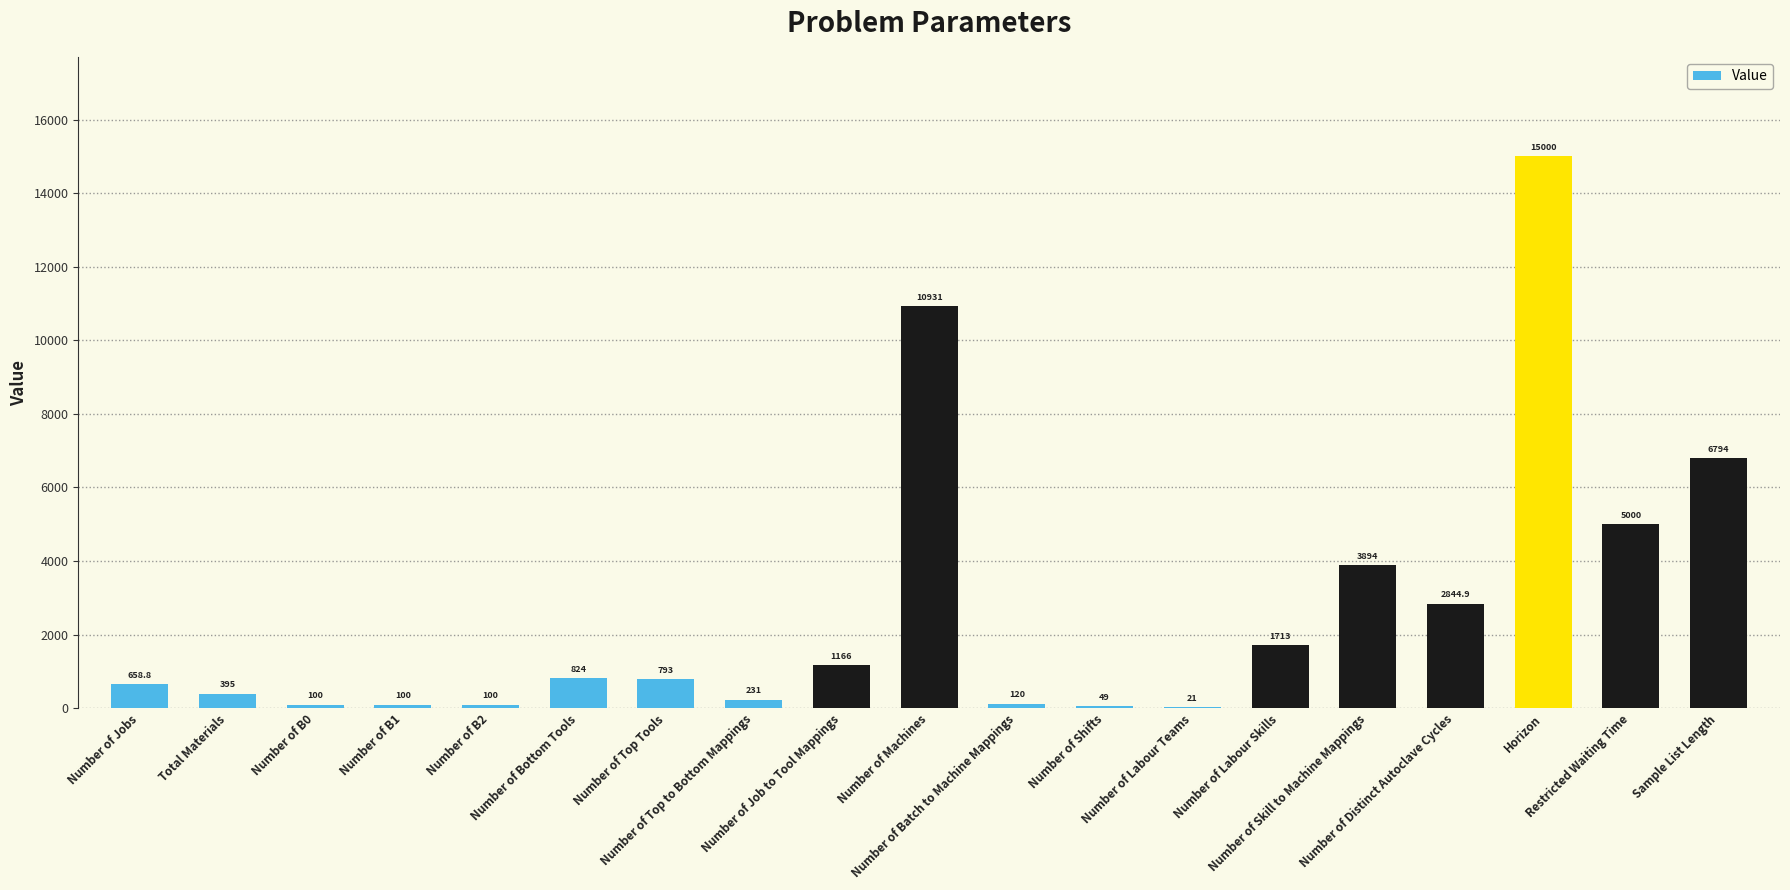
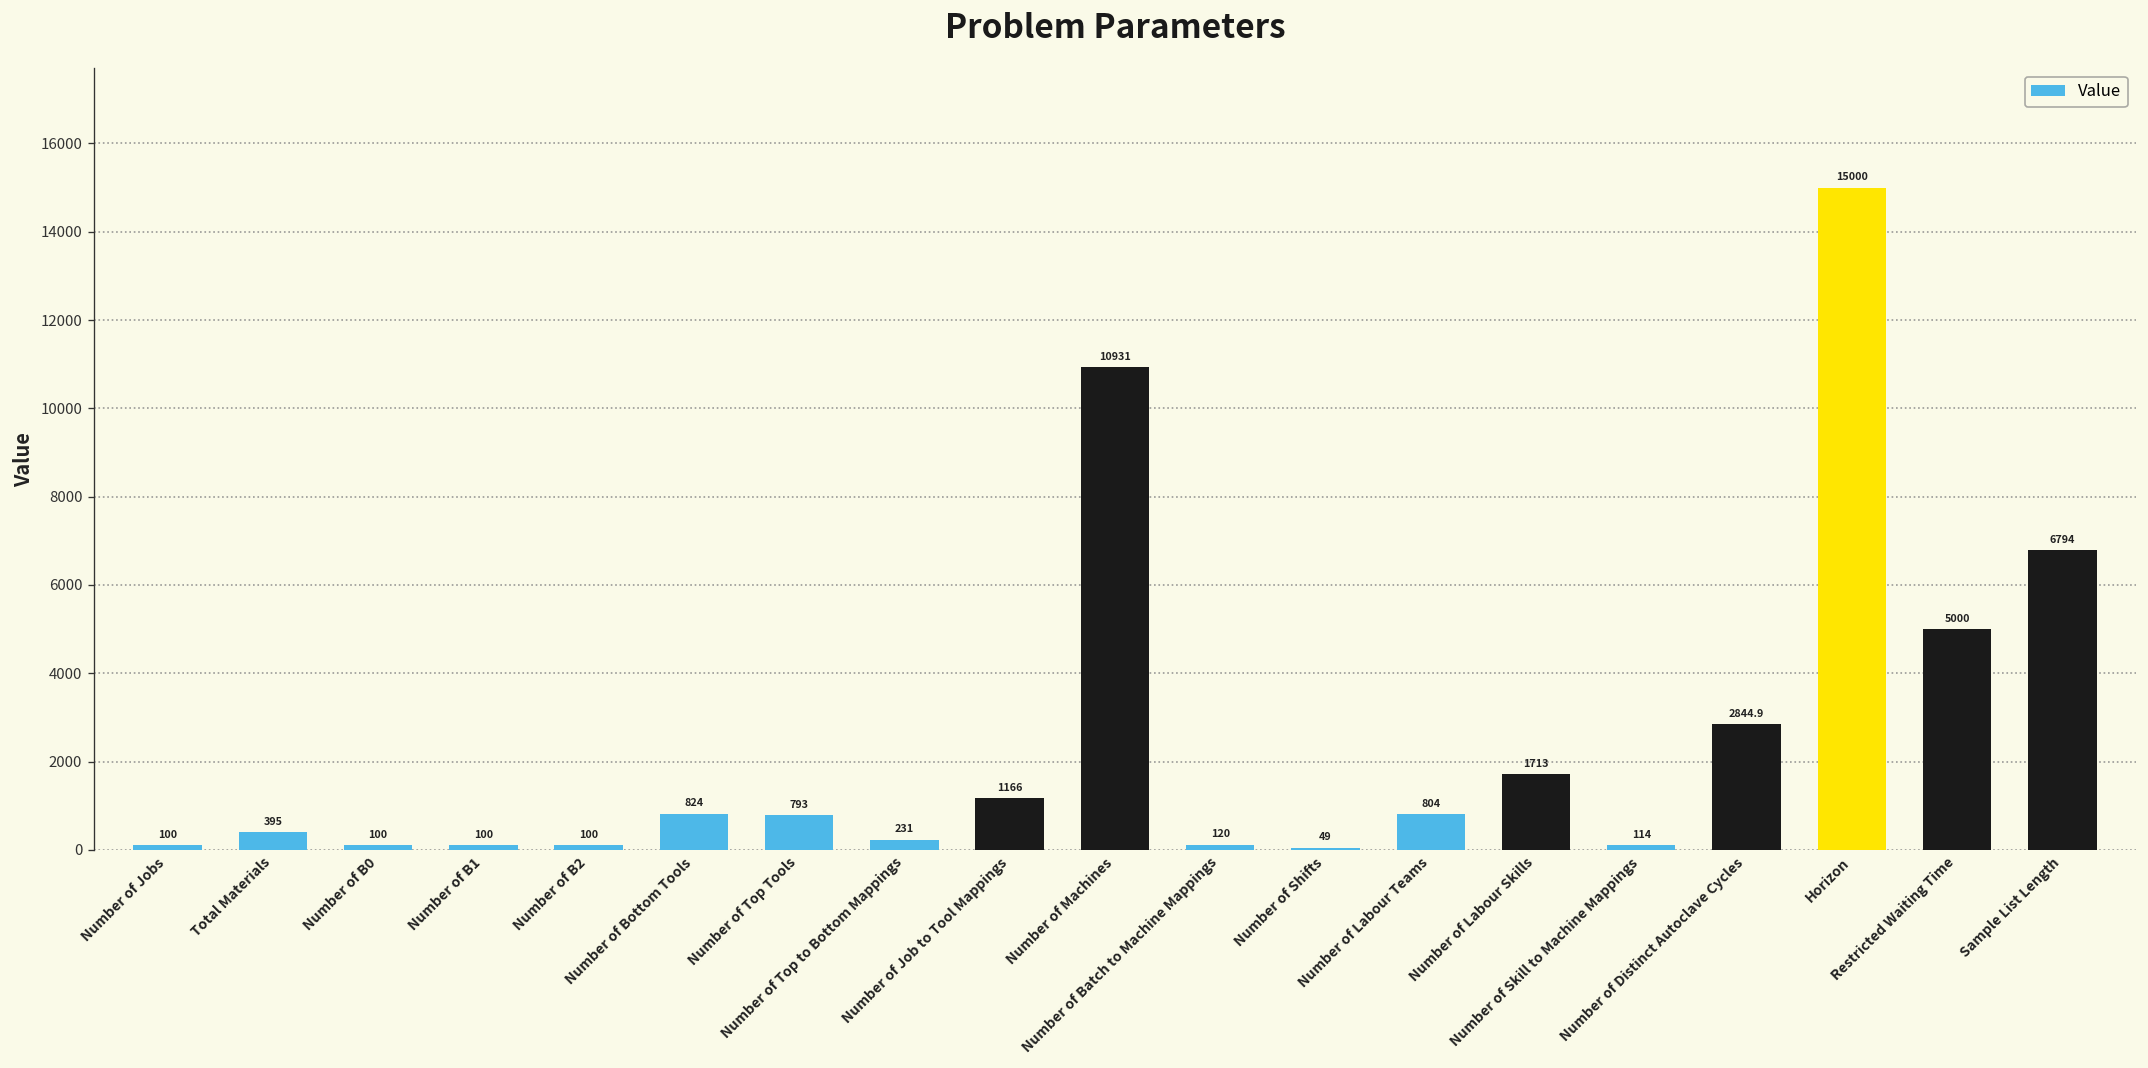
  {
-   "Number of Jobs": 658.8,
+   "Number of Jobs": 100,
    "Total Materials": 395,
    "Number of B0": 100,
    "Number of B1": 100,
    "Number of B2": 100,
    "Number of Bottom Tools": 824,
    "Number of Top Tools": 793,
    "Number of Top to Bottom Mappings": 231,
    "Number of Job to Tool Mappings": 1166,
    "Number of Machines": 10931,
    "Number of Batch to Machine Mappings": 120,
    "Number of Shifts": 49,
-   "Number of Labour Teams": 21,
+   "Number of Labour Teams": 804,
    "Number of Labour Skills": 1713,
-   "Number of Skill to Machine Mappings": 3894,
+   "Number of Skill to Machine Mappings": 114,
    "Number of Distinct Autoclave Cycles": 2844.9,
    "Horizon": 15000,
    "Restricted Waiting Time": 5000,
    "Sample List Length": 6794
  }
